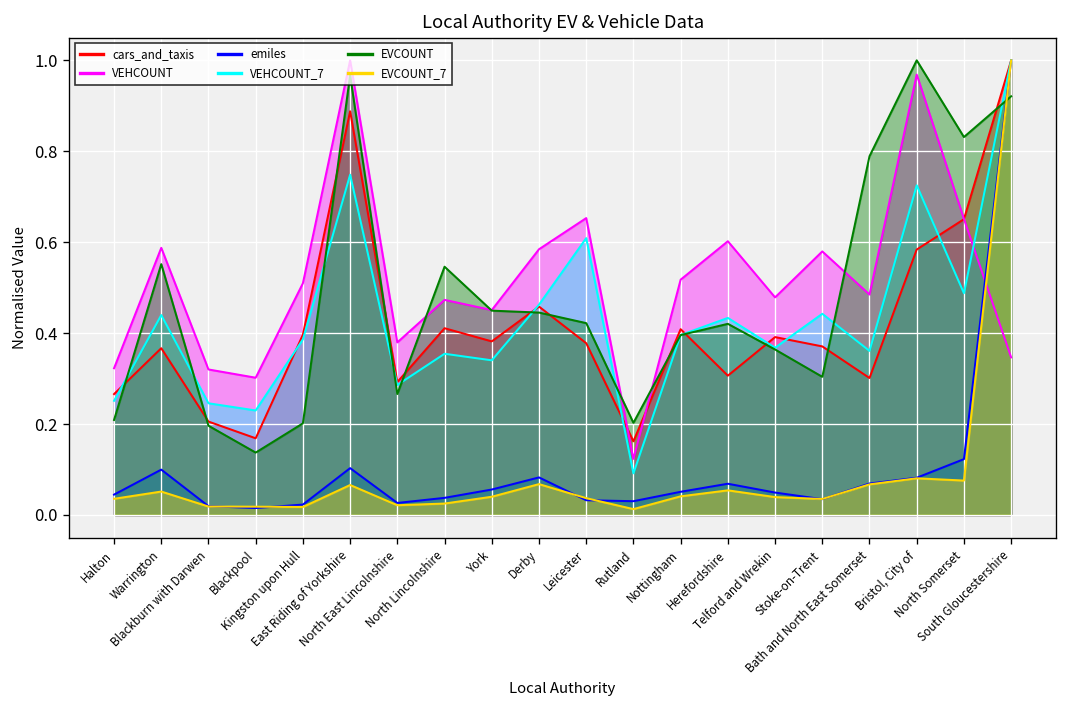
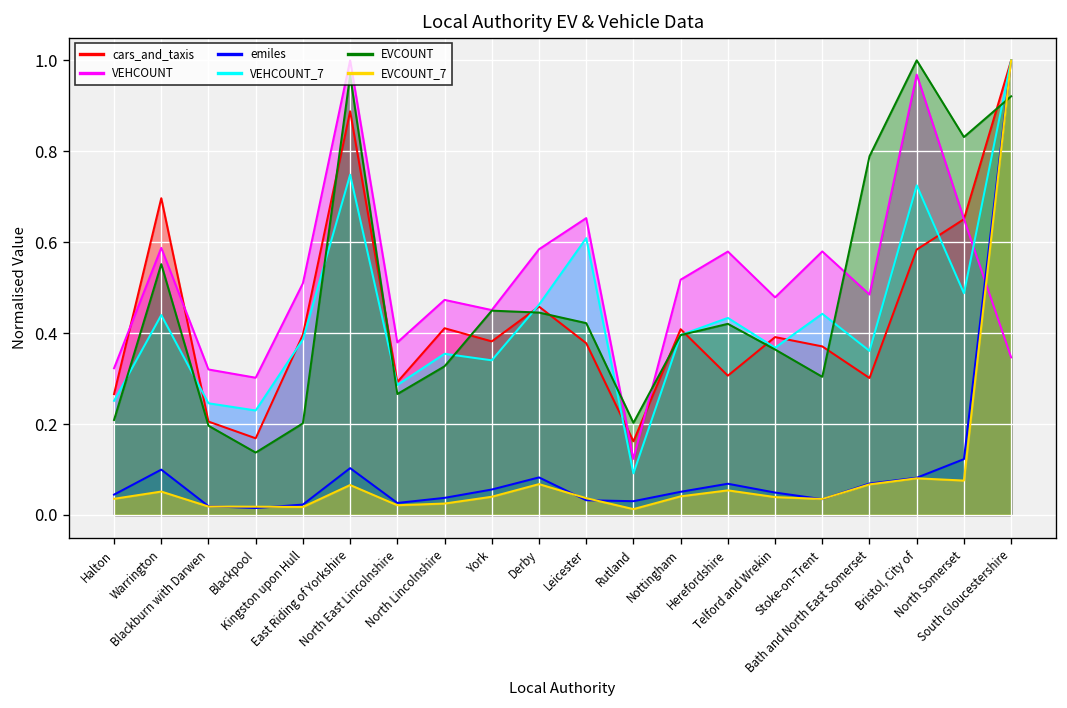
  {
    "cars_and_taxis": {
      "Halton": 0.27,
-     "Warrington": 0.37,
+     "Warrington": 0.70,
      "Blackburn with Darwen": 0.21,
      "Blackpool": 0.17,
      "Kingston upon Hull": 0.40,
      "East Riding of Yorkshire": 0.89,
      "North Lincolnshire": 0.41,
      "York": 0.38,
      "Leicester": 0.38,
      "Rutland": 0.16,
      "Nottingham": 0.41,
      "Herefordshire": 0.31,
      "Telford and Wrekin": 0.39,
      "Stoke-on-Trent": 0.37,
      "Bath and North East Somerset": 0.30,
      "Bristol, City of": 0.58
    },
    "VEHCOUNT": {
      "Halton": 0.32,
      "Warrington": 0.59,
      "Blackburn with Darwen": 0.32,
      "Blackpool": 0.30,
      "Kingston upon Hull": 0.51,
      "North East Lincolnshire": 0.38,
      "North Lincolnshire": 0.47,
      "Derby": 0.58,
      "Leicester": 0.65,
      "Rutland": 0.12,
      "Nottingham": 0.52,
-     "Herefordshire": 0.60,
+     "Herefordshire": 0.58,
      "Telford and Wrekin": 0.48,
      "Stoke-on-Trent": 0.58,
      "Bath and North East Somerset": 0.48,
      "Bristol, City of": 0.97,
      "South Gloucestershire": 0.35
    },
    "emiles": {
      "Halton": 0.04,
      "Warrington": 0.10,
      "East Riding of Yorkshire": 0.10,
      "North Lincolnshire": 0.04,
      "York": 0.06,
      "Derby": 0.08,
      "Rutland": 0.03,
      "Nottingham": 0.05,
      "Herefordshire": 0.07,
      "Telford and Wrekin": 0.05,
      "North Somerset": 0.12
    },
    "VEHCOUNT_7": {
      "Halton": 0.25,
      "Warrington": 0.44,
      "Blackburn with Darwen": 0.25,
      "Blackpool": 0.23,
      "Kingston upon Hull": 0.39,
      "East Riding of Yorkshire": 0.75,
      "North Lincolnshire": 0.35,
      "York": 0.34,
      "Leicester": 0.61,
      "Rutland": 0.09,
      "Herefordshire": 0.43,
      "Stoke-on-Trent": 0.44,
      "Bath and North East Somerset": 0.36,
      "Bristol, City of": 0.73,
      "North Somerset": 0.49
    },
    "EVCOUNT": {
      "Halton": 0.21,
      "Warrington": 0.55,
      "Blackburn with Darwen": 0.20,
      "Blackpool": 0.14,
      "Kingston upon Hull": 0.20,
      "North East Lincolnshire": 0.27,
-     "North Lincolnshire": 0.55,
+     "North Lincolnshire": 0.33,
      "Derby": 0.45,
      "Leicester": 0.42,
      "Rutland": 0.20,
      "Herefordshire": 0.42,
      "Stoke-on-Trent": 0.30,
      "Bath and North East Somerset": 0.79,
      "Bristol, City of": 1.00,
      "North Somerset": 0.83,
      "South Gloucestershire": 0.92
    },
    "EVCOUNT_7": {
      "Halton": 0.04,
      "Warrington": 0.05,
      "East Riding of Yorkshire": 0.07,
      "North Lincolnshire": 0.03,
      "York": 0.04,
      "Derby": 0.07,
      "Rutland": 0.01,
      "Nottingham": 0.04,
      "Herefordshire": 0.05,
      "Telford and Wrekin": 0.04,
      "North Somerset": 0.08
    }
  }
